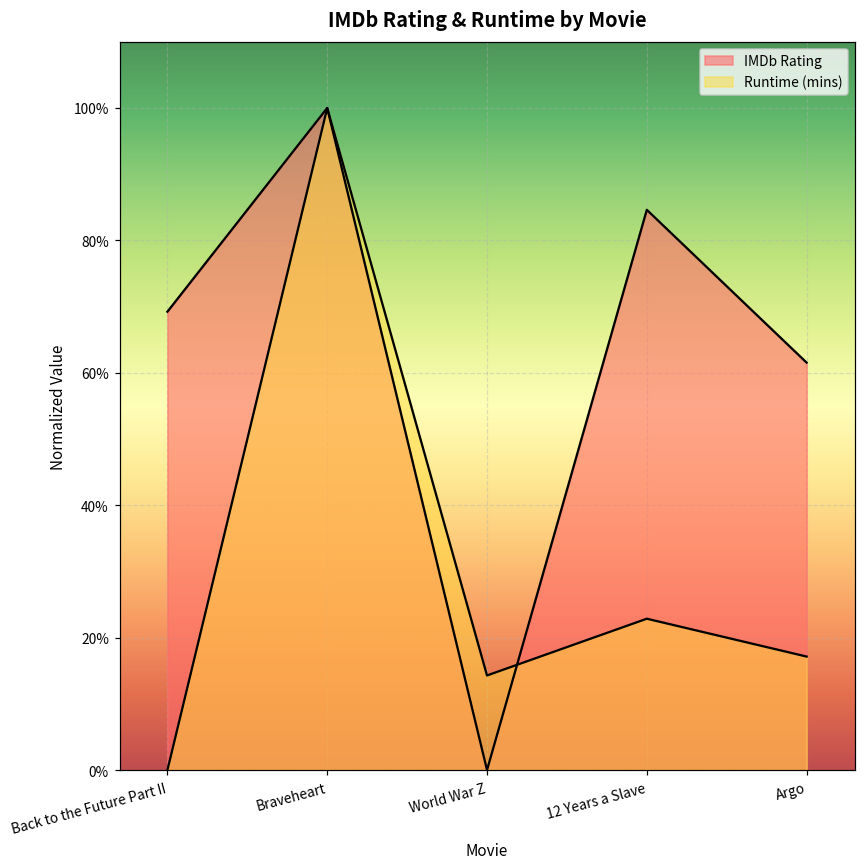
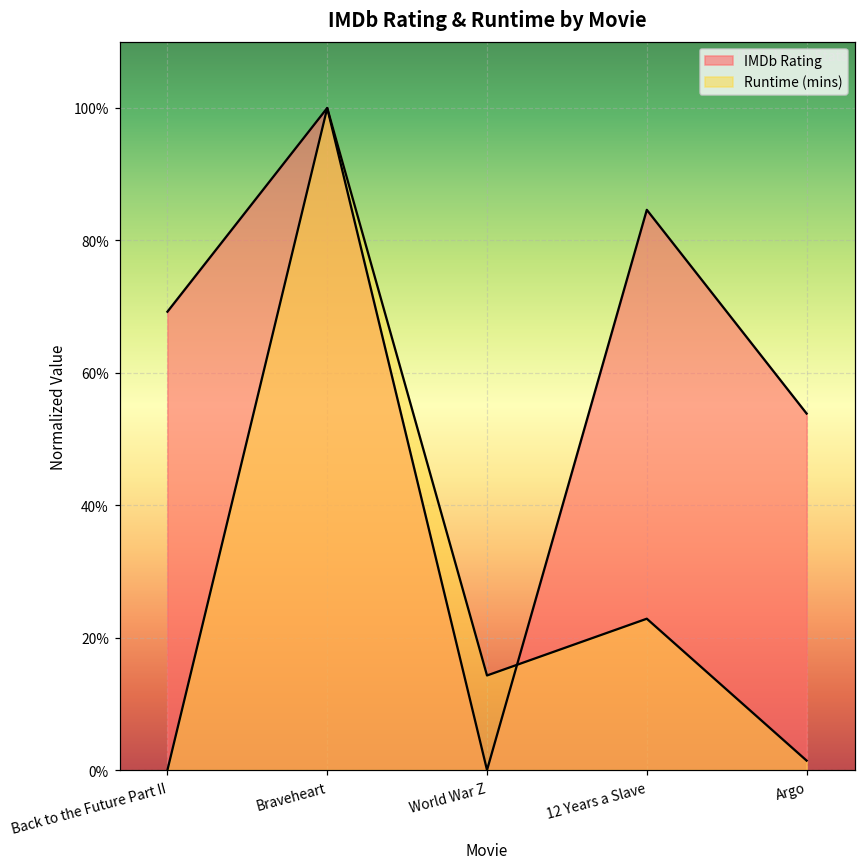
  {
    "IMDb Rating": {
      "Back to the Future Part II": "69%",
      "World War Z": "0%",
      "12 Years a Slave": "85%",
-     "Argo": "62%"
+     "Argo": "54%"
    },
    "Runtime (mins)": {
      "Back to the Future Part II": "0%",
      "World War Z": "14%",
      "12 Years a Slave": "23%",
-     "Argo": "17%"
+     "Argo": "1%"
    }
  }
